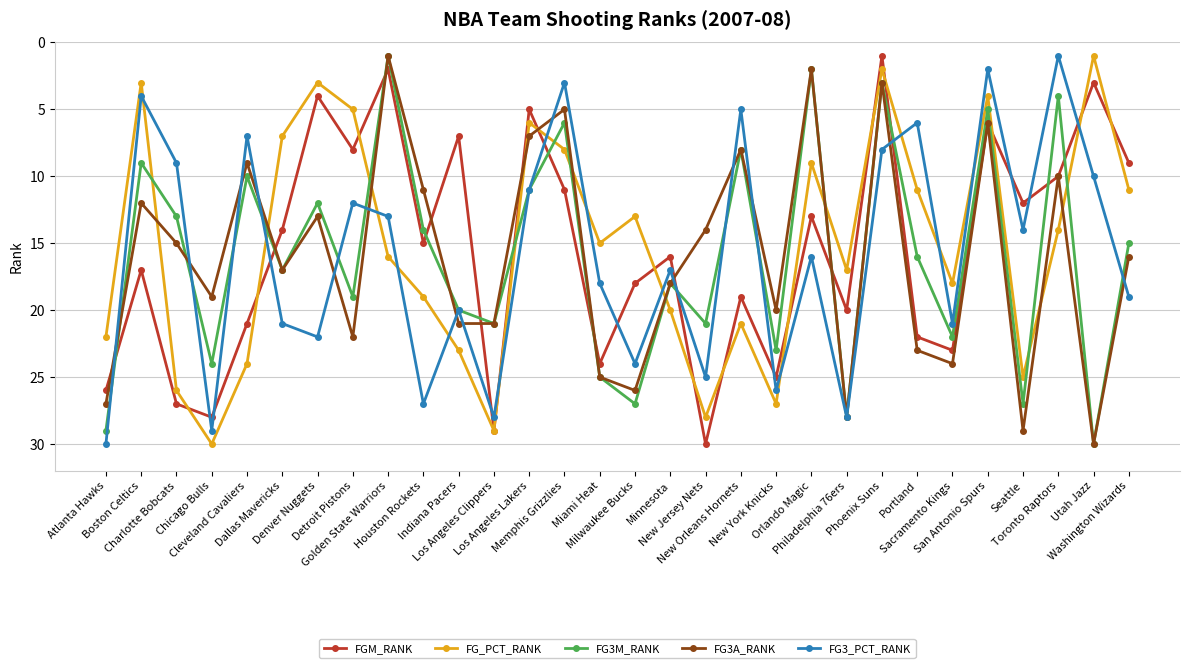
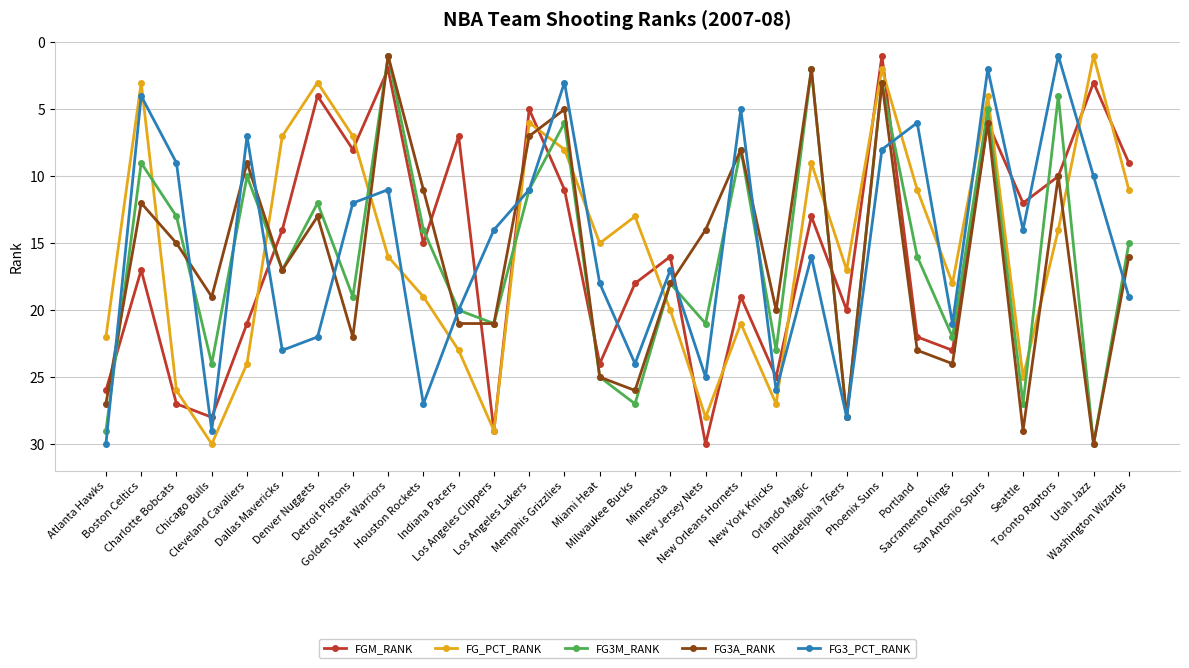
  {
    "FG_PCT_RANK": {
      "Atlanta Hawks": 22,
      "Boston Celtics": 3,
      "Charlotte Bobcats": 26,
      "Chicago Bulls": 30,
      "Cleveland Cavaliers": 24,
      "Dallas Mavericks": 7,
      "Denver Nuggets": 3,
-     "Detroit Pistons": 5,
+     "Detroit Pistons": 7,
      "Golden State Warriors": 16,
      "Houston Rockets": 19,
      "Indiana Pacers": 23,
      "Los Angeles Lakers": 6,
      "Memphis Grizzlies": 8,
      "Miami Heat": 15,
      "Milwaukee Bucks": 13,
      "Minnesota": 20,
      "New Jersey Nets": 28,
      "New Orleans Hornets": 21,
      "New York Knicks": 27,
      "Orlando Magic": 9,
      "Philadelphia 76ers": 17,
      "Phoenix Suns": 2,
      "Portland": 11,
      "Sacramento Kings": 18,
      "San Antonio Spurs": 4,
      "Seattle": 25,
      "Toronto Raptors": 14,
      "Utah Jazz": 1,
      "Washington Wizards": 11
    },
    "FG3M_RANK": {
      "Atlanta Hawks": 29,
      "Boston Celtics": 9,
      "Charlotte Bobcats": 13,
      "Chicago Bulls": 24,
      "Cleveland Cavaliers": 10,
      "Denver Nuggets": 12,
      "Detroit Pistons": 19,
      "Houston Rockets": 14,
      "Memphis Grizzlies": 6,
      "Milwaukee Bucks": 27,
      "New Jersey Nets": 21,
      "New York Knicks": 23,
      "Portland": 16,
      "Sacramento Kings": 22,
      "San Antonio Spurs": 5,
      "Seattle": 27,
      "Toronto Raptors": 4,
      "Washington Wizards": 15
    },
    "FG3_PCT_RANK": {
      "Atlanta Hawks": 30,
      "Boston Celtics": 4,
      "Charlotte Bobcats": 9,
      "Chicago Bulls": 29,
      "Cleveland Cavaliers": 7,
-     "Dallas Mavericks": 21,
+     "Dallas Mavericks": 23,
      "Denver Nuggets": 22,
      "Detroit Pistons": 12,
-     "Golden State Warriors": 13,
+     "Golden State Warriors": 11,
      "Houston Rockets": 27,
-     "Los Angeles Clippers": 28,
+     "Los Angeles Clippers": 14,
      "Memphis Grizzlies": 3,
      "Miami Heat": 18,
      "Milwaukee Bucks": 24,
      "Minnesota": 17,
      "New Jersey Nets": 25,
      "New Orleans Hornets": 5,
      "New York Knicks": 26,
      "Orlando Magic": 16,
      "Phoenix Suns": 8,
      "Portland": 6,
      "Sacramento Kings": 21,
      "San Antonio Spurs": 2,
      "Seattle": 14,
      "Toronto Raptors": 1,
      "Utah Jazz": 10,
      "Washington Wizards": 19
    }
  }
